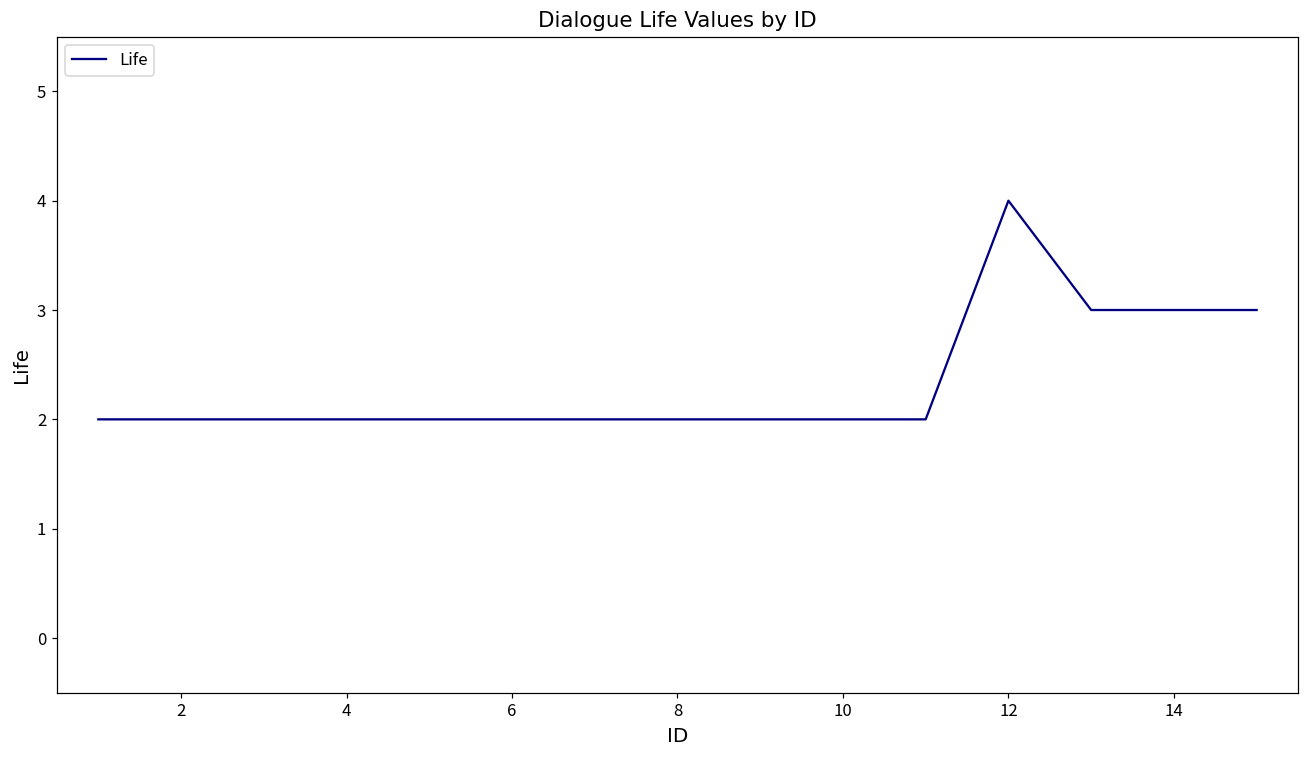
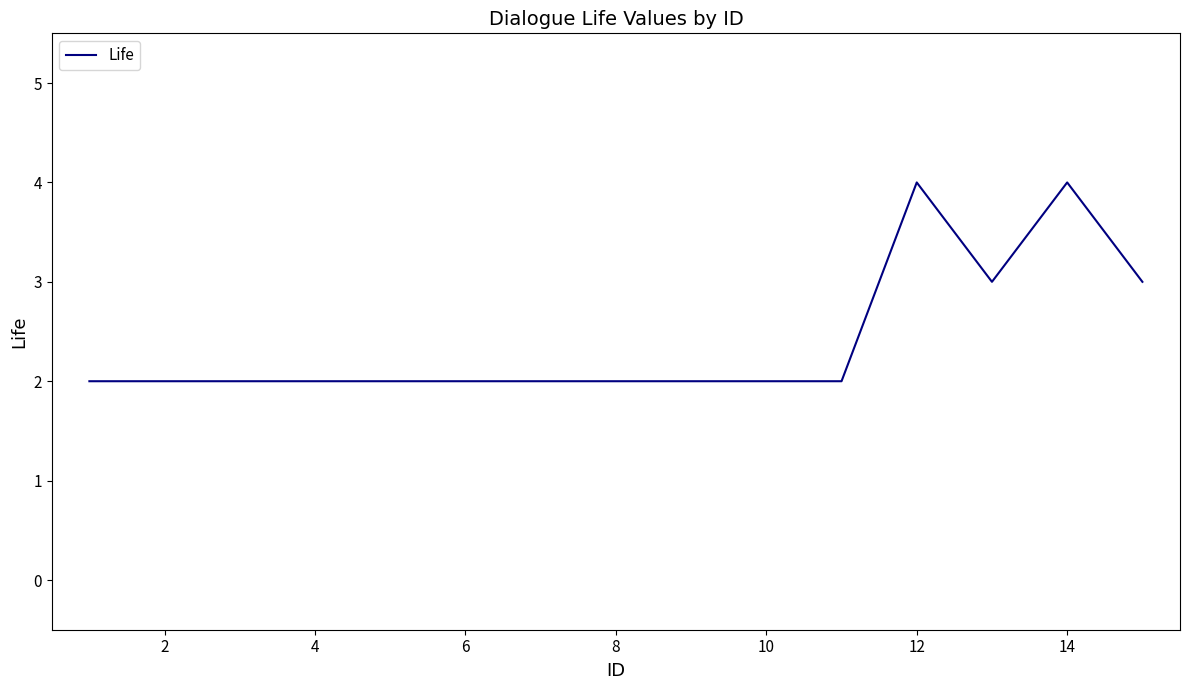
  {
    "2": 2,
    "4": 2,
    "6": 2,
    "8": 2,
    "10": 2,
    "12": 4,
-   "14": 3
+   "14": 4
  }
